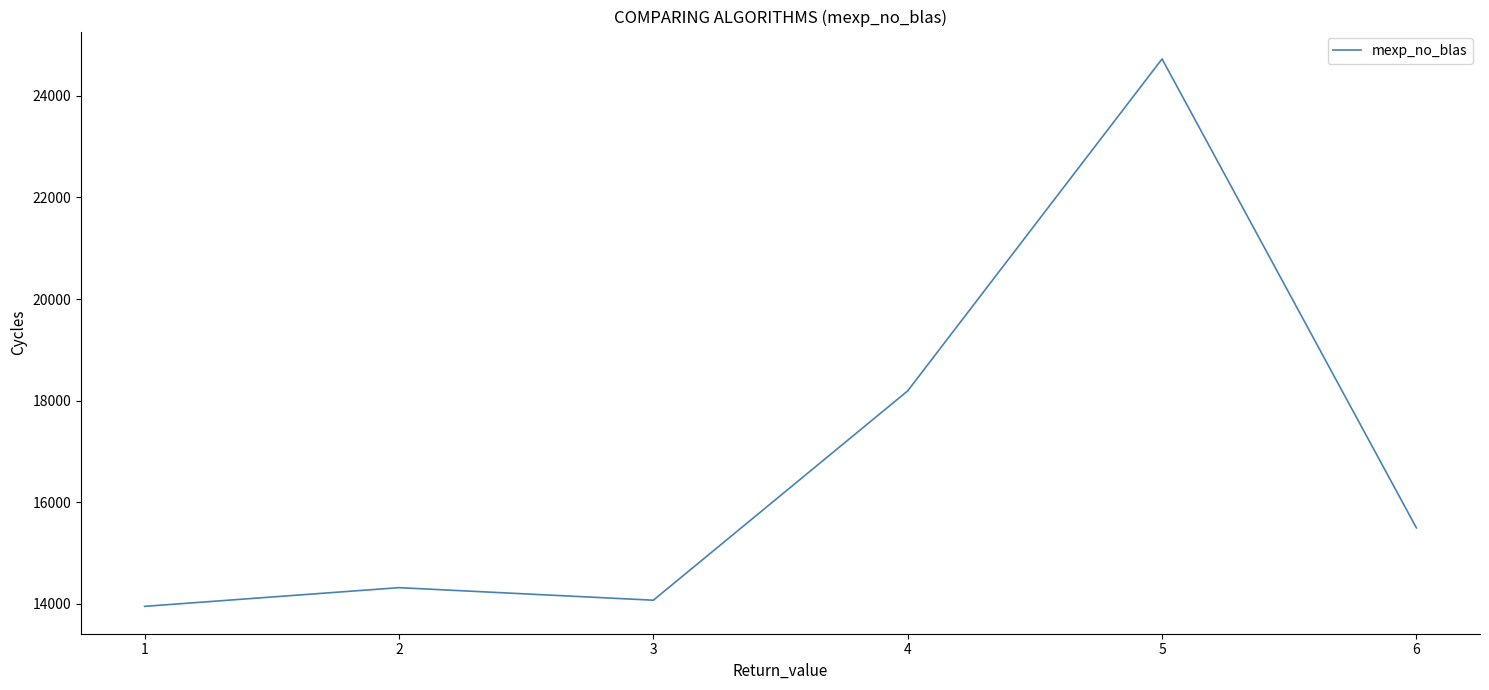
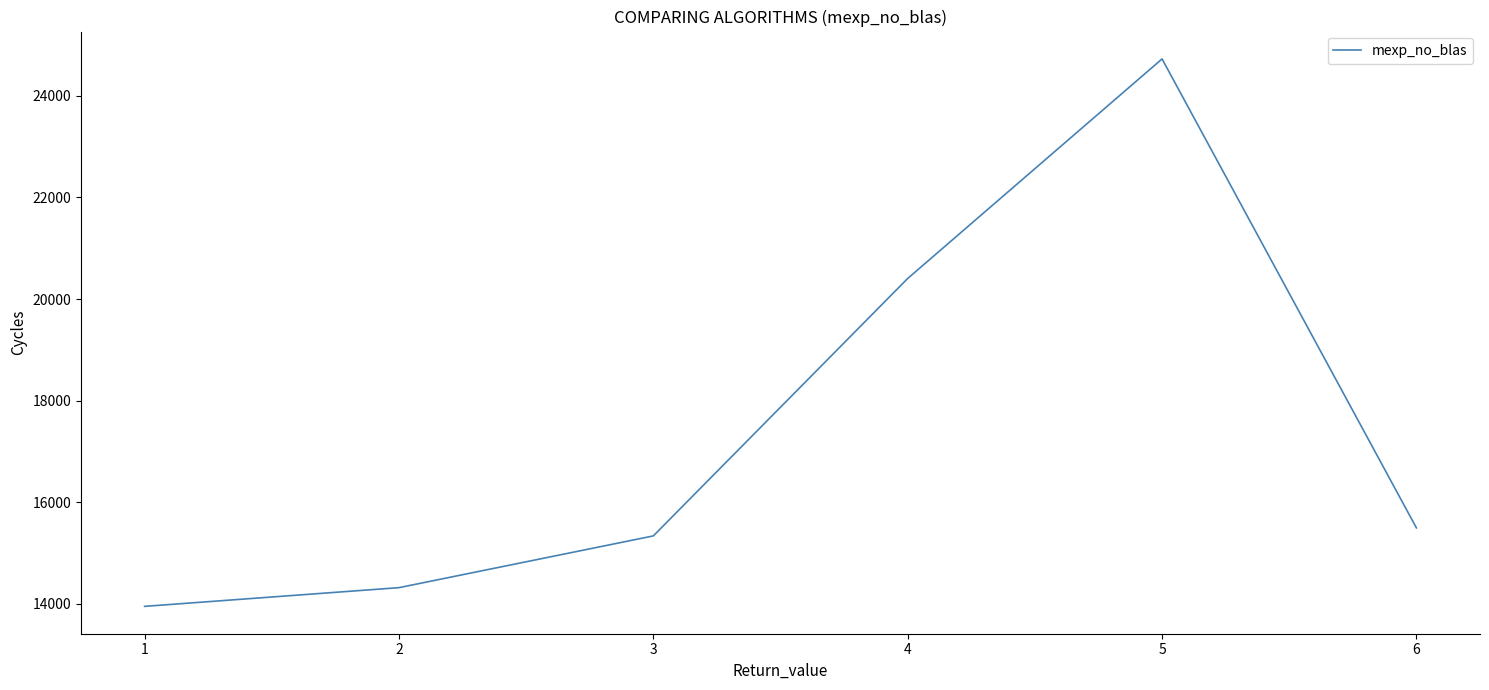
  {
    "1": 13900,
    "2": 14300,
-   "3": 14100,
-   "4": 18200,
+   "3": 15300,
+   "4": 20400,
    "5": 24700,
    "6": 15500
  }
